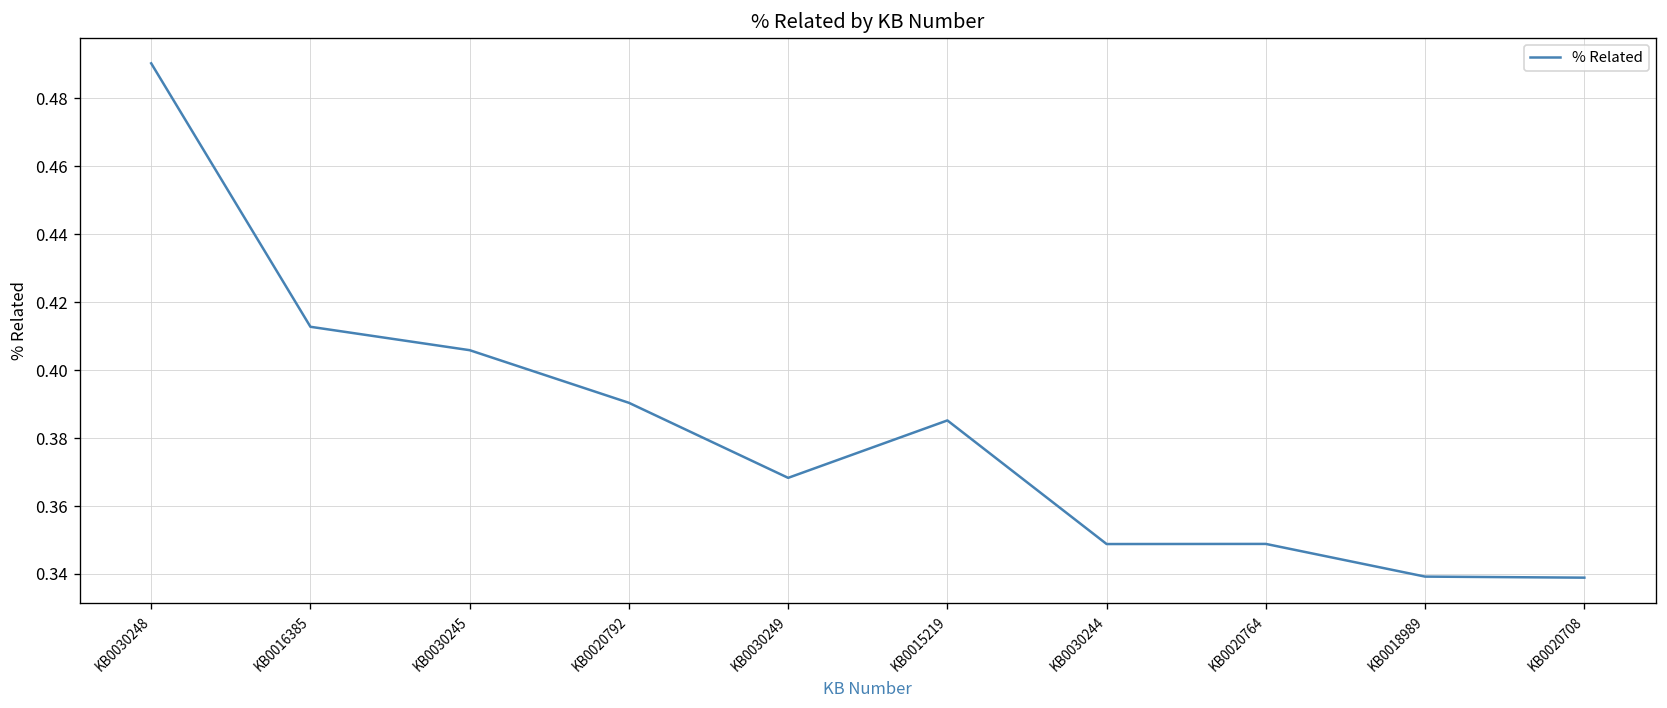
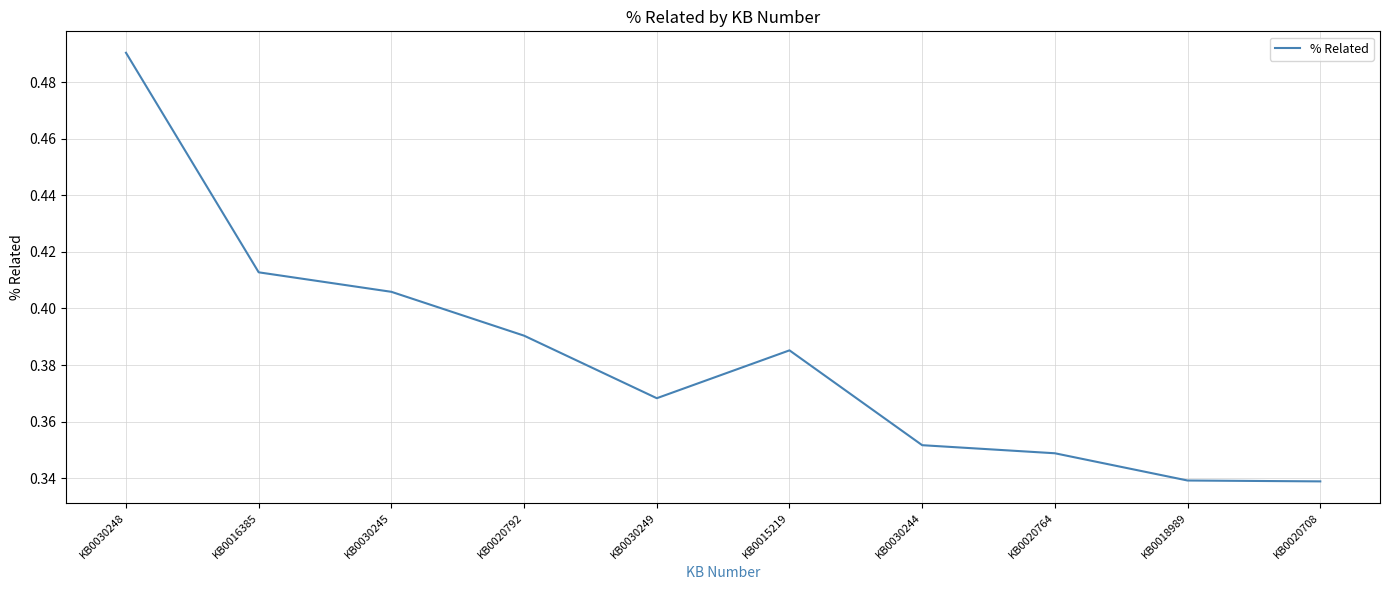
  {
    "KB0030248": 0.490,
    "KB0016385": 0.413,
    "KB0030245": 0.406,
    "KB0020792": 0.390,
    "KB0030249": 0.368,
    "KB0015219": 0.385,
-   "KB0030244": 0.349,
+   "KB0030244": 0.352,
    "KB0020764": 0.349,
    "KB0018989": 0.339,
    "KB0020708": 0.339
  }
